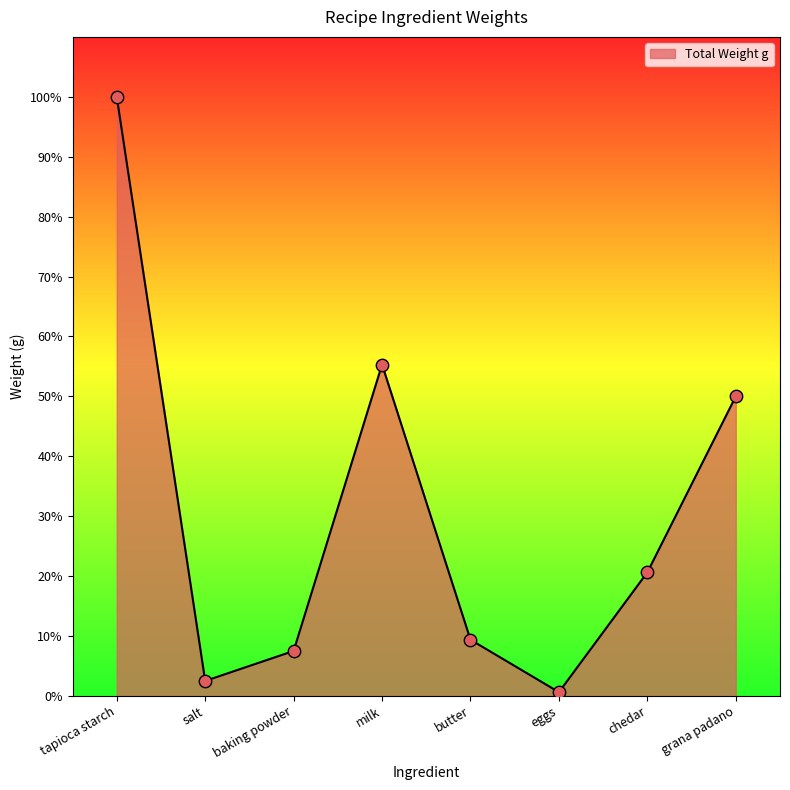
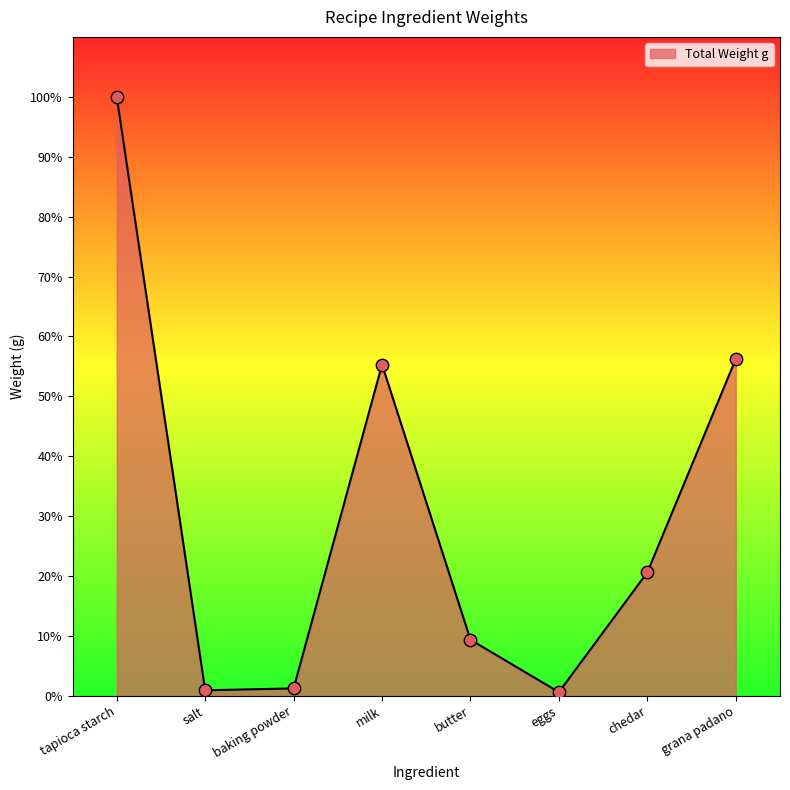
  {
    "tapioca starch": "100%",
-   "salt": "3%",
-   "baking powder": "8%",
+   "salt": "1%",
+   "baking powder": "1%",
    "milk": "55%",
    "butter": "9%",
    "eggs": "1%",
    "chedar": "21%",
-   "grana padano": "50%"
+   "grana padano": "56%"
  }
